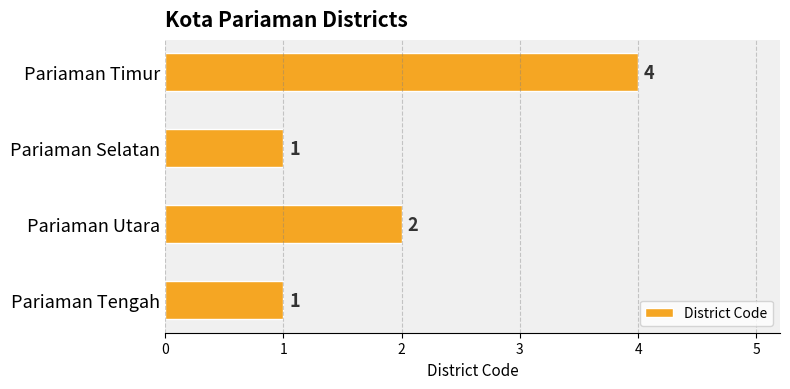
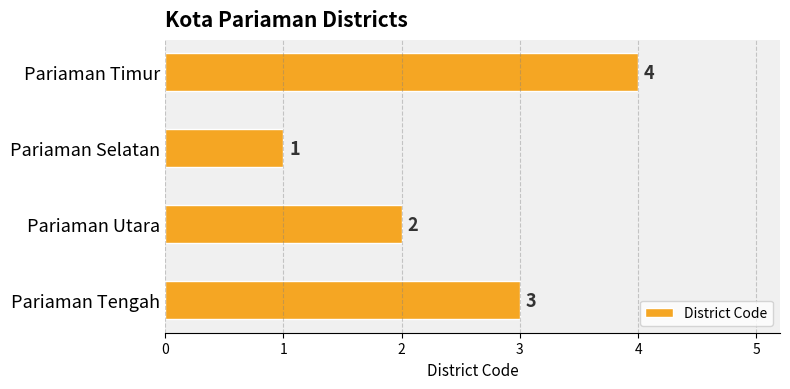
  {
    "Pariaman Timur": 4,
    "Pariaman Selatan": 1,
    "Pariaman Utara": 2,
-   "Pariaman Tengah": 1
+   "Pariaman Tengah": 3
  }
